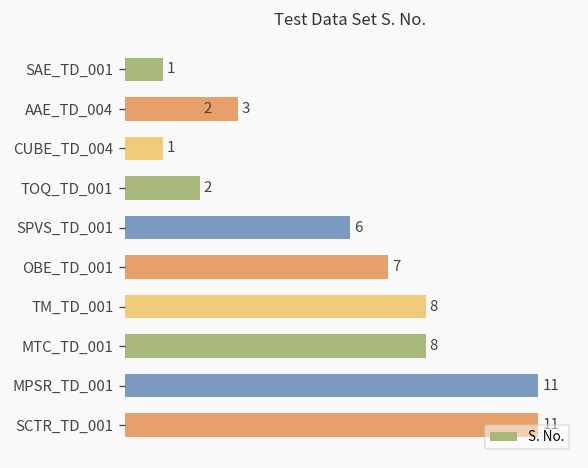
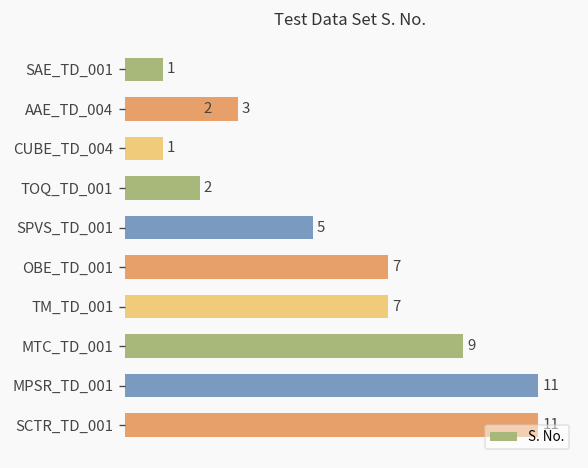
  {
    "SAE_TD_001": 1,
    "CUBE_TD_004": 1,
    "TOQ_TD_001": 2,
-   "SPVS_TD_001": 6,
+   "SPVS_TD_001": 5,
    "OBE_TD_001": 7,
-   "TM_TD_001": 8,
-   "MTC_TD_001": 8,
+   "TM_TD_001": 7,
+   "MTC_TD_001": 9,
    "MPSR_TD_001": 11
  }
